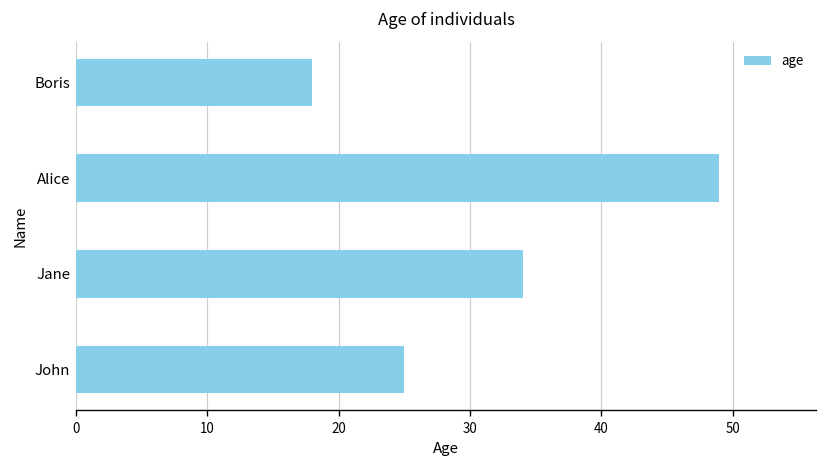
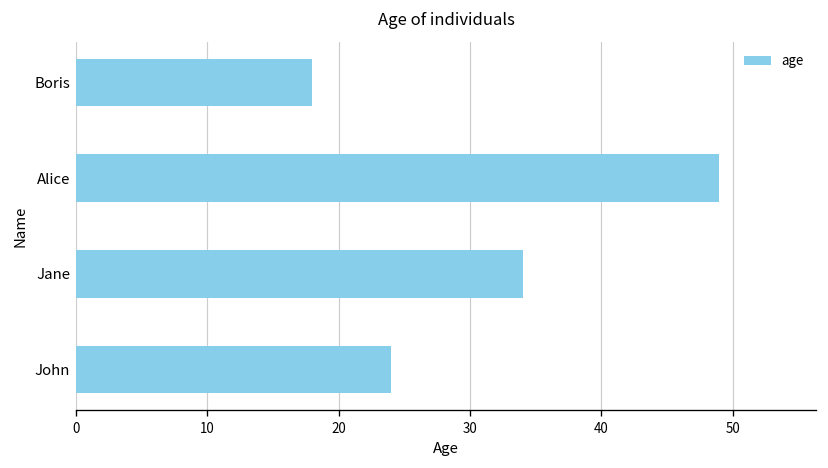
  {
    "Boris": 18,
    "Alice": 49,
    "Jane": 34,
-   "John": 25
+   "John": 24
  }
